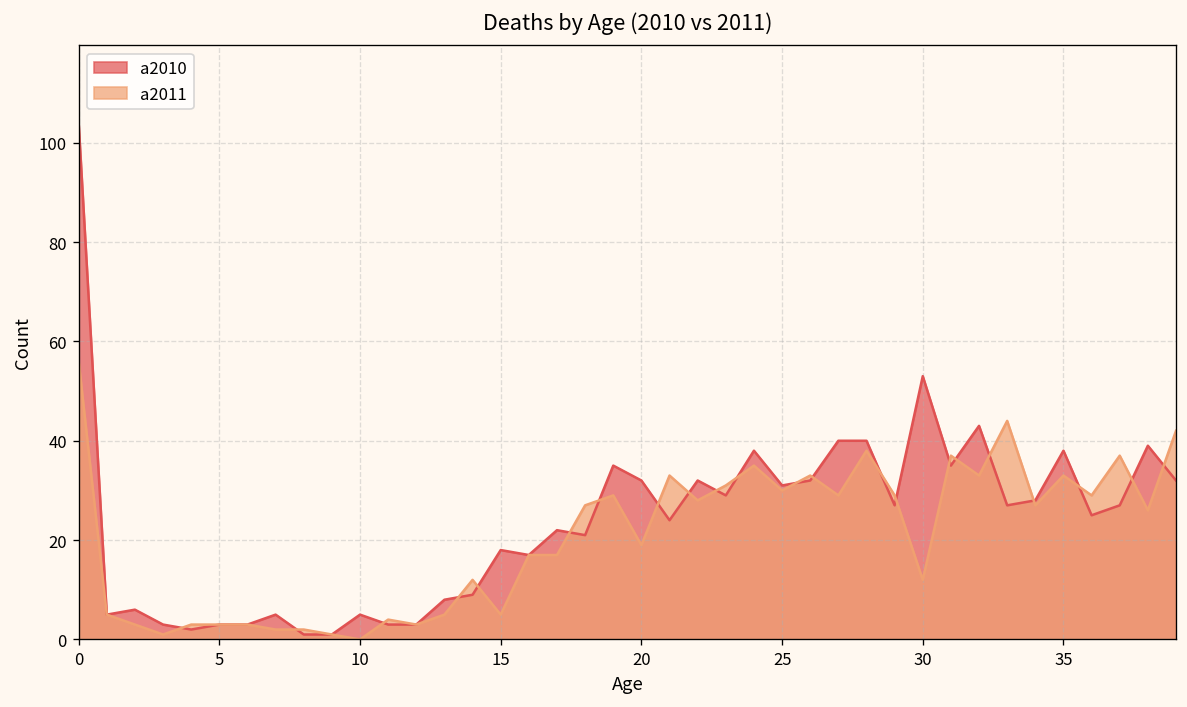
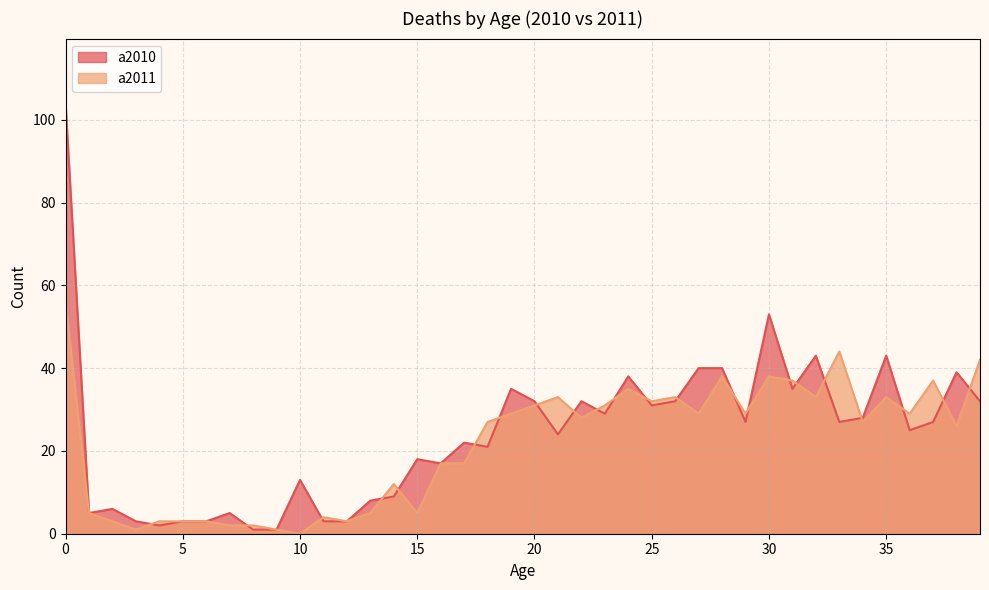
  {
    "a2010": {
      "0": 104,
-     "10": 5,
+     "10": 13,
      "15": 18,
      "20": 32,
      "25": 31,
      "30": 53,
-     "35": 38
+     "35": 43
    },
    "a2011": {
      "0": 56,
      "10": 0,
      "15": 5,
-     "20": 19,
-     "25": 30,
-     "30": 12,
+     "20": 31,
+     "25": 32,
+     "30": 38,
      "35": 33
    }
  }
